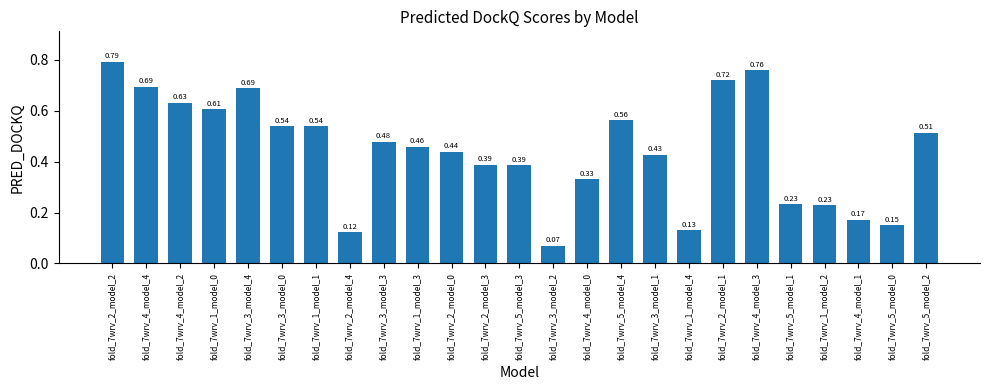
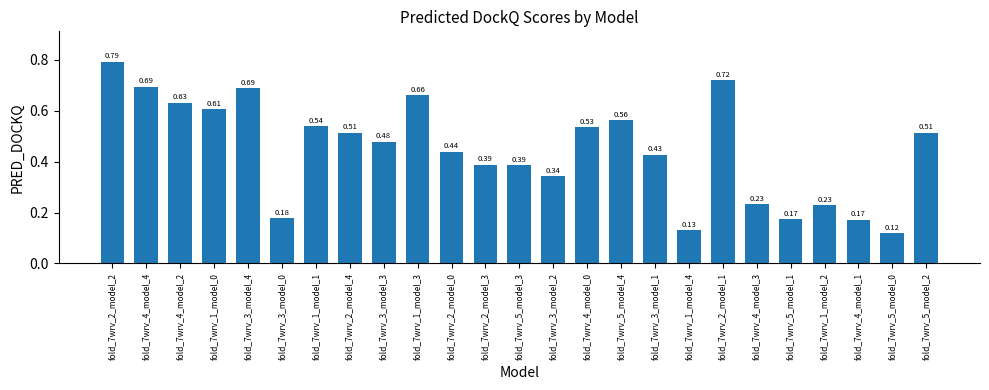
  {
    "fold_7wrv_2_model_2": 0.79,
    "fold_7wrv_4_model_4": 0.69,
    "fold_7wrv_4_model_2": 0.63,
    "fold_7wrv_1_model_0": 0.61,
    "fold_7wrv_3_model_4": 0.69,
-   "fold_7wrv_3_model_0": 0.54,
+   "fold_7wrv_3_model_0": 0.18,
    "fold_7wrv_1_model_1": 0.54,
-   "fold_7wrv_2_model_4": 0.12,
+   "fold_7wrv_2_model_4": 0.51,
    "fold_7wrv_3_model_3": 0.48,
-   "fold_7wrv_1_model_3": 0.46,
+   "fold_7wrv_1_model_3": 0.66,
    "fold_7wrv_2_model_0": 0.44,
    "fold_7wrv_2_model_3": 0.39,
    "fold_7wrv_5_model_3": 0.39,
-   "fold_7wrv_3_model_2": 0.07,
-   "fold_7wrv_4_model_0": 0.33,
+   "fold_7wrv_3_model_2": 0.34,
+   "fold_7wrv_4_model_0": 0.53,
    "fold_7wrv_5_model_4": 0.56,
    "fold_7wrv_3_model_1": 0.43,
    "fold_7wrv_1_model_4": 0.13,
    "fold_7wrv_2_model_1": 0.72,
-   "fold_7wrv_4_model_3": 0.76,
-   "fold_7wrv_5_model_1": 0.23,
+   "fold_7wrv_4_model_3": 0.23,
+   "fold_7wrv_5_model_1": 0.17,
    "fold_7wrv_1_model_2": 0.23,
    "fold_7wrv_4_model_1": 0.17,
-   "fold_7wrv_5_model_0": 0.15,
+   "fold_7wrv_5_model_0": 0.12,
    "fold_7wrv_5_model_2": 0.51
  }
